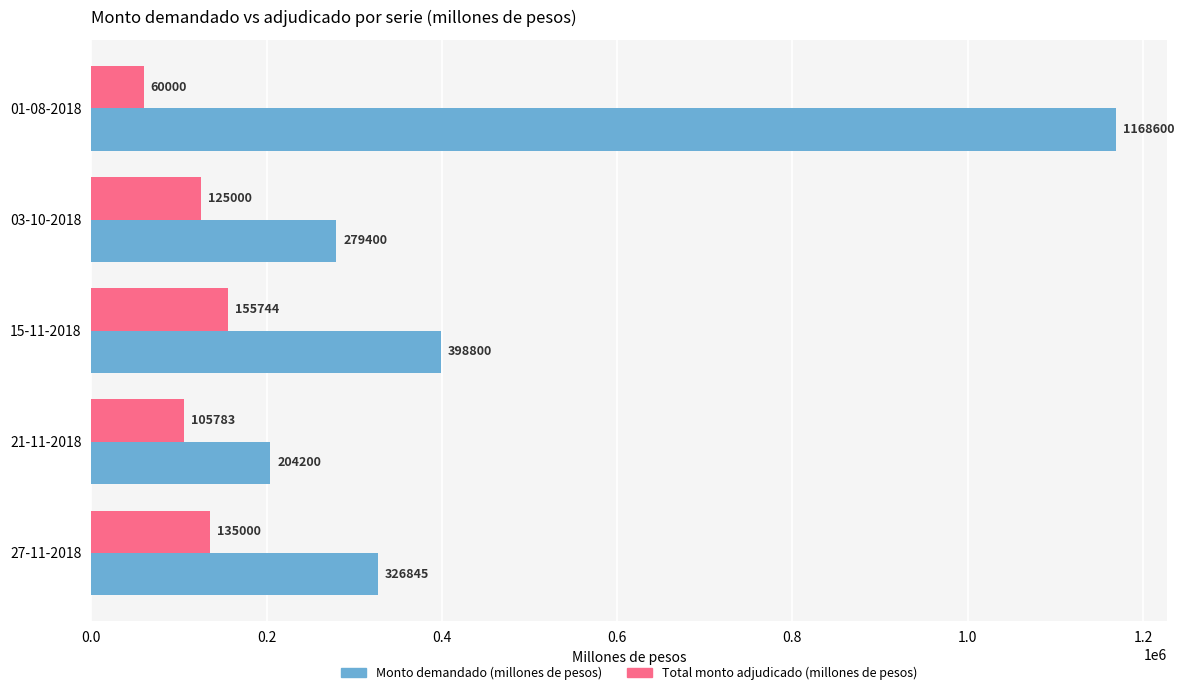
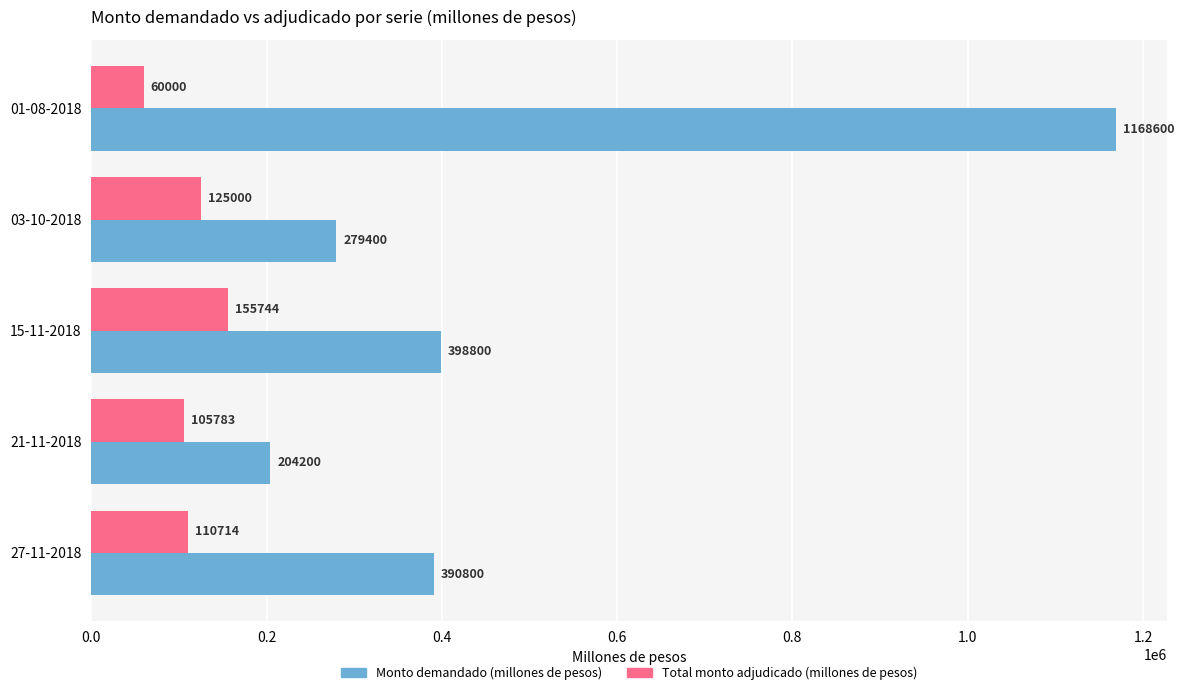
  {
    "Monto demandado (millones de pesos)": {
      "01-08-2018": 1168600,
      "03-10-2018": 279400,
      "15-11-2018": 398800,
      "21-11-2018": 204200,
-     "27-11-2018": 326845
+     "27-11-2018": 390800
    },
    "Total monto adjudicado (millones de pesos)": {
      "01-08-2018": 60000,
      "03-10-2018": 125000,
      "15-11-2018": 155744,
      "21-11-2018": 105783,
-     "27-11-2018": 135000
+     "27-11-2018": 110714
    }
  }
